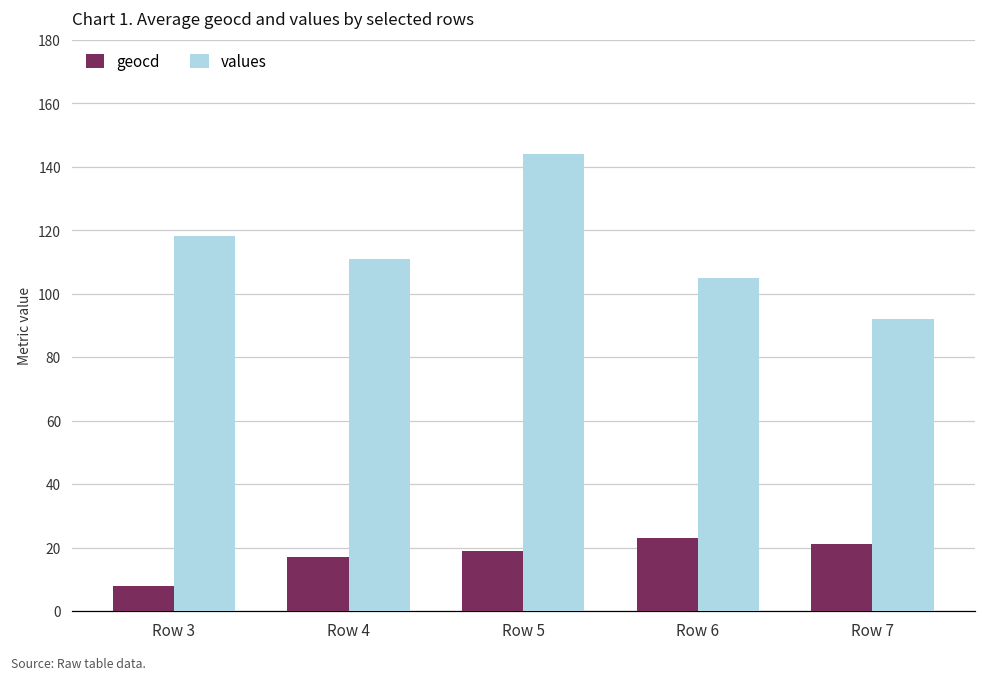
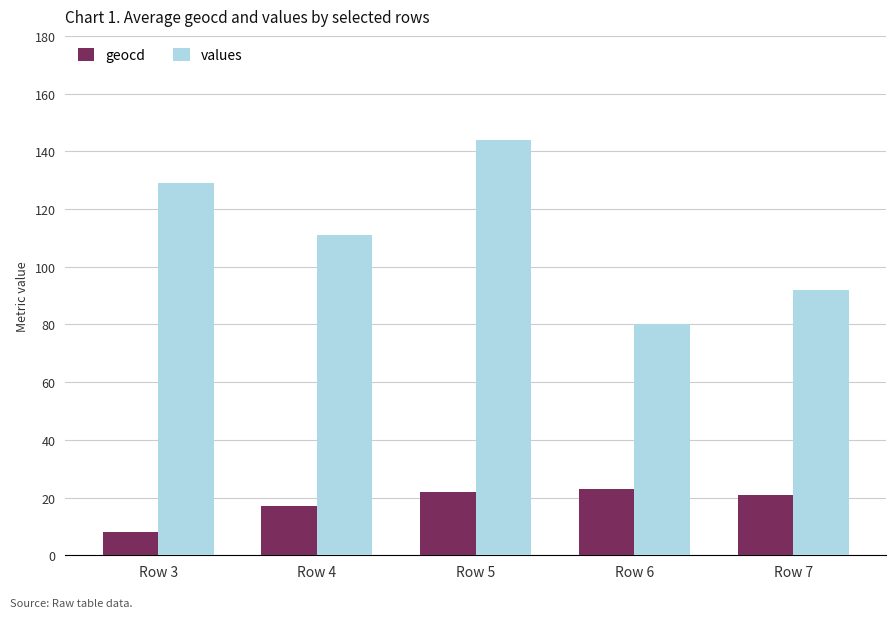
  {
    "geocd": {
      "Row 3": 8,
      "Row 4": 17,
-     "Row 5": 19,
+     "Row 5": 22,
      "Row 6": 23,
      "Row 7": 21
    },
    "values": {
-     "Row 3": 118,
+     "Row 3": 129,
      "Row 4": 111,
      "Row 5": 144,
-     "Row 6": 105,
+     "Row 6": 80,
      "Row 7": 92
    }
  }
